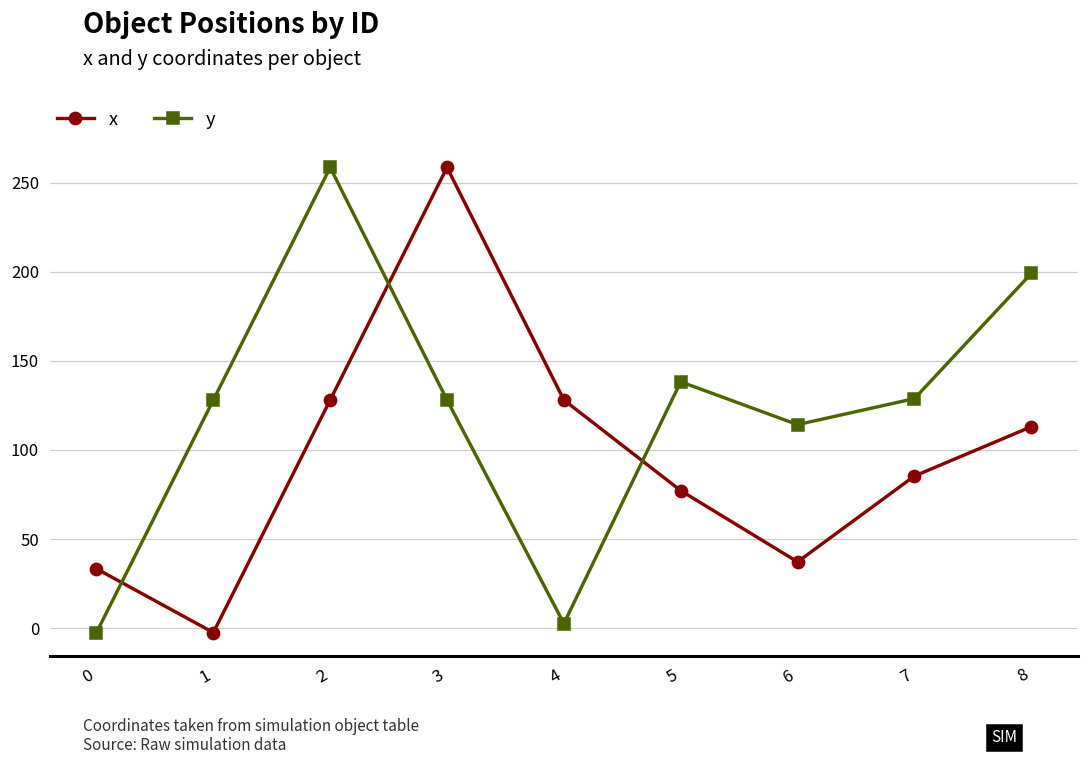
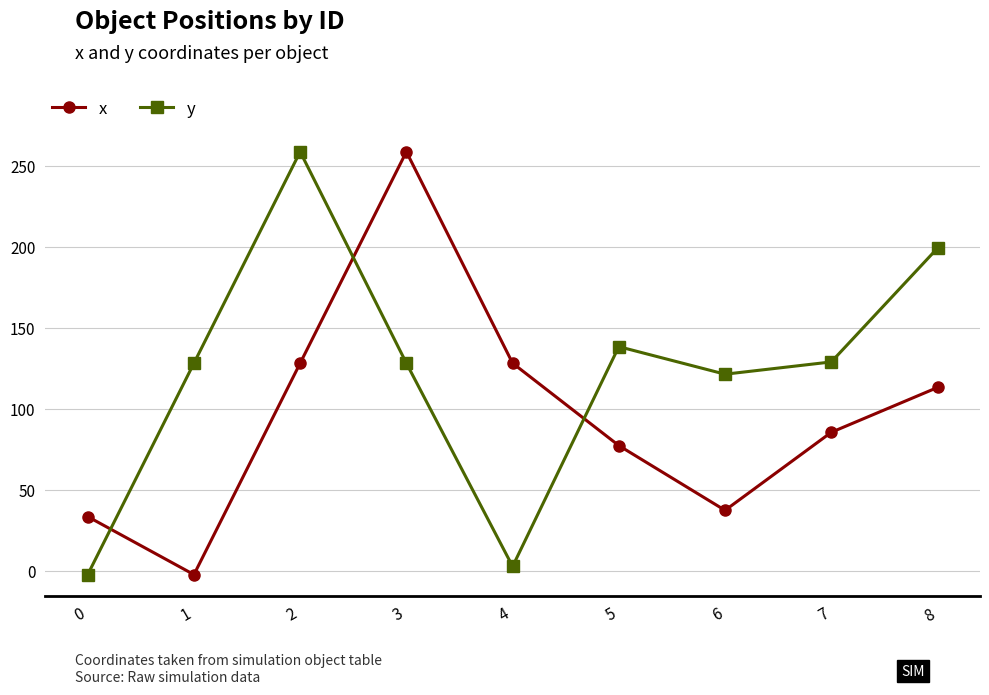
  {
    "x": {
      "0": 33,
      "1": -3,
      "2": 128,
      "3": 259,
      "4": 128,
      "5": 77,
      "6": 37,
      "7": 85,
      "8": 113
    },
    "y": {
      "0": -3,
      "1": 128,
      "2": 259,
      "3": 128,
      "4": 3,
      "5": 138,
-     "6": 114,
+     "6": 121,
      "7": 129,
      "8": 199
    }
  }
